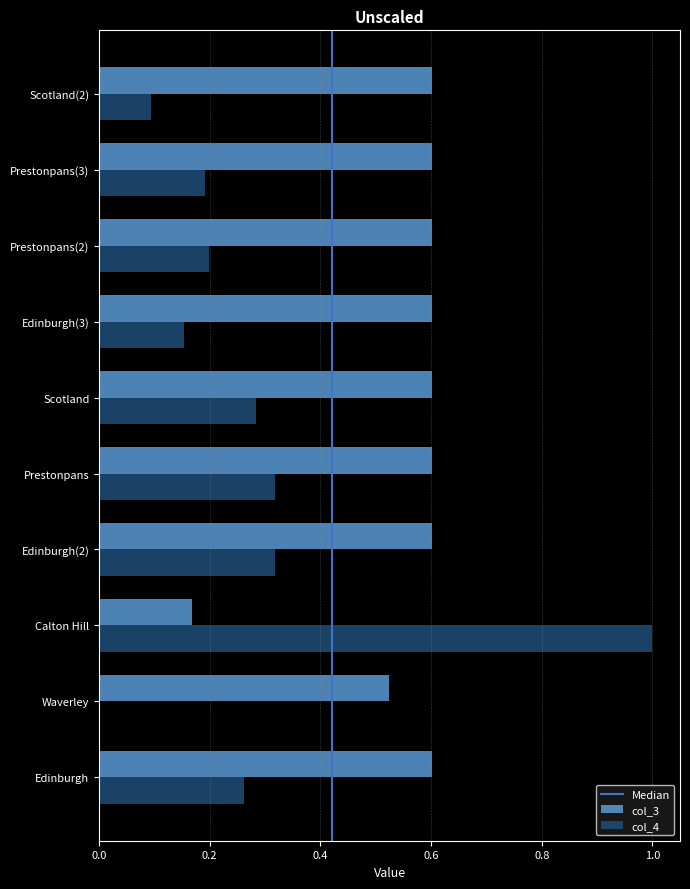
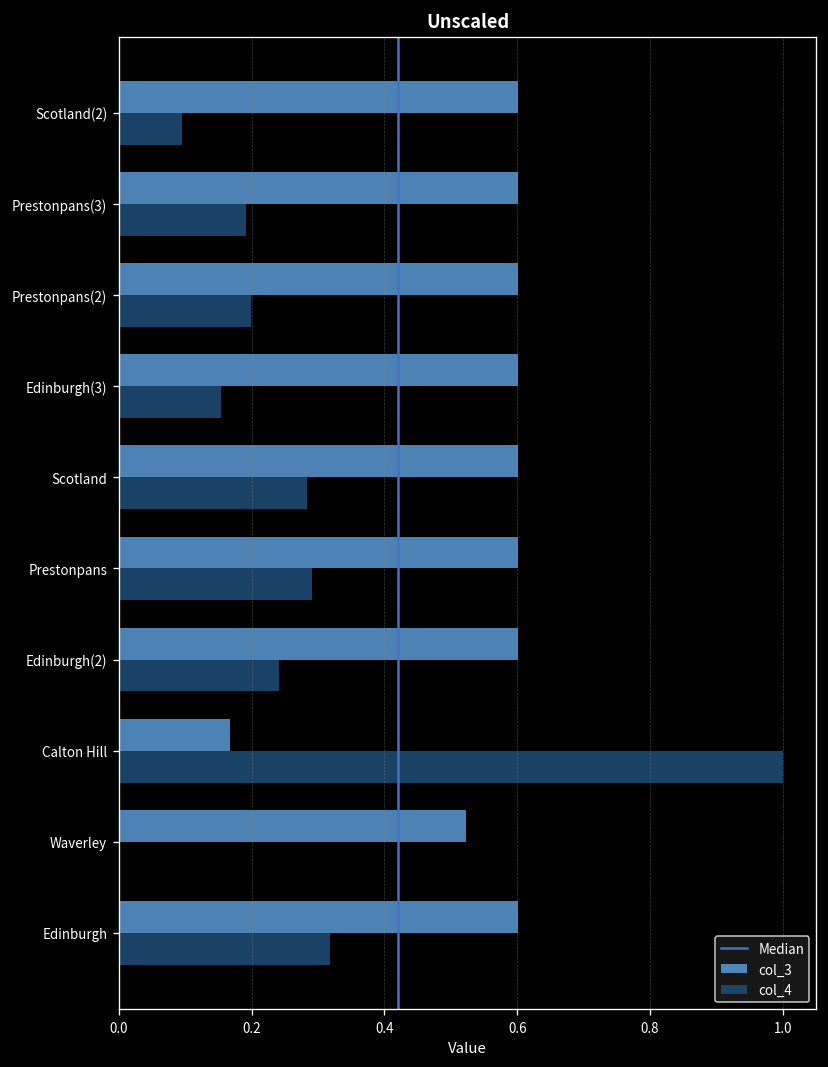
  {
    "col_3": {
      "Scotland(2)": 0.60,
      "Prestonpans(3)": 0.60,
      "Prestonpans(2)": 0.60,
      "Edinburgh(3)": 0.60,
      "Scotland": 0.60,
      "Prestonpans": 0.60,
      "Edinburgh(2)": 0.60,
      "Calton Hill": 0.17,
      "Waverley": 0.52,
      "Edinburgh": 0.60
    },
    "col_4": {
      "Scotland(2)": 0.09,
      "Prestonpans(3)": 0.19,
      "Prestonpans(2)": 0.20,
      "Edinburgh(3)": 0.15,
      "Scotland": 0.28,
-     "Prestonpans": 0.32,
-     "Edinburgh(2)": 0.32,
+     "Prestonpans": 0.29,
+     "Edinburgh(2)": 0.24,
      "Calton Hill": 1.00,
      "Waverley": 0.00,
-     "Edinburgh": 0.26
+     "Edinburgh": 0.32
    }
  }
